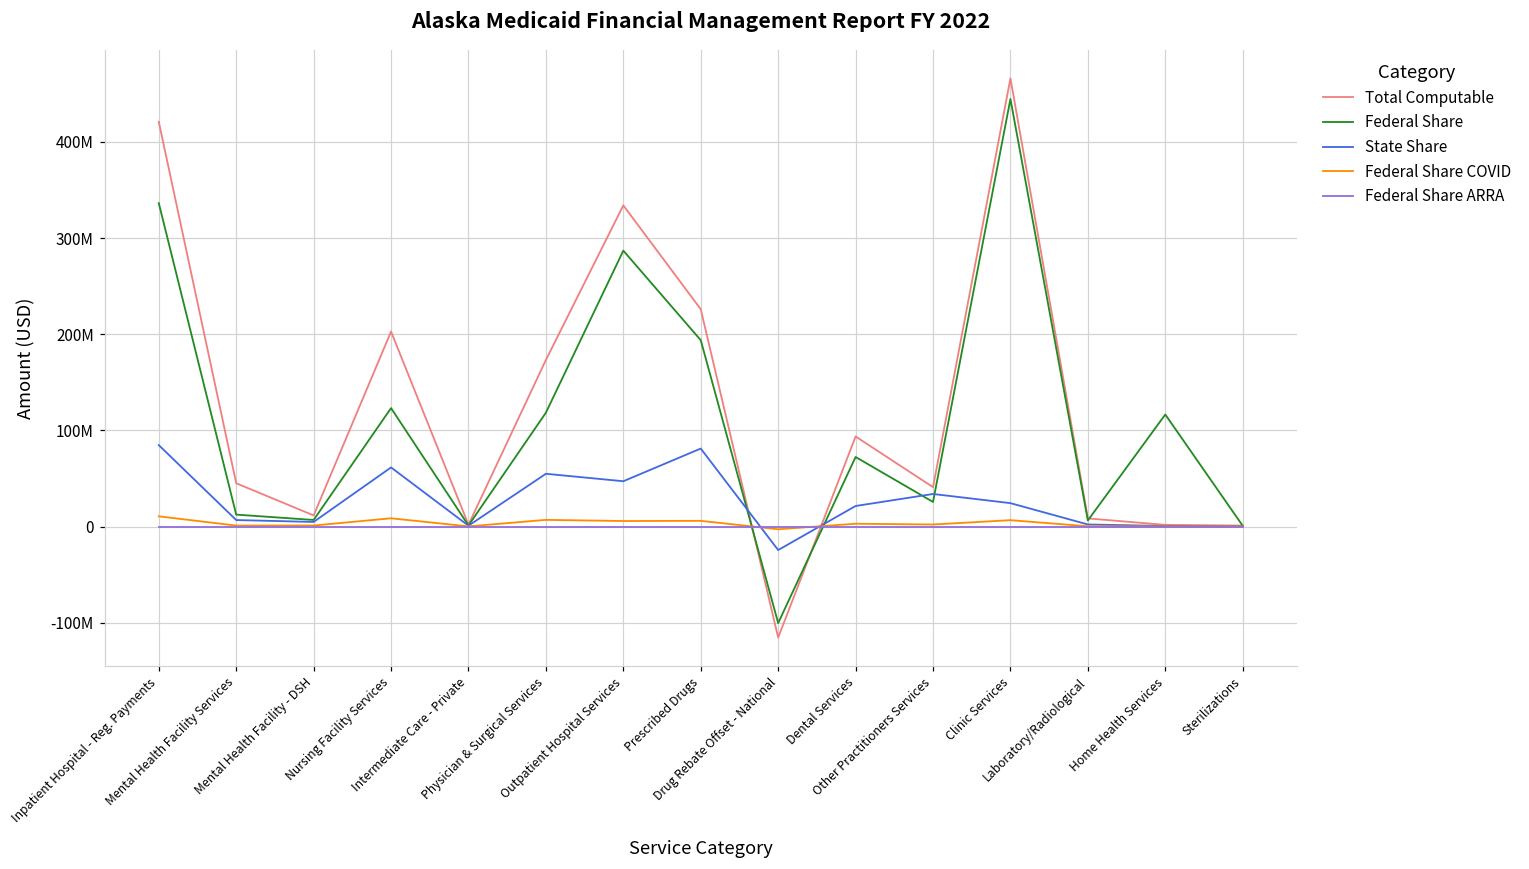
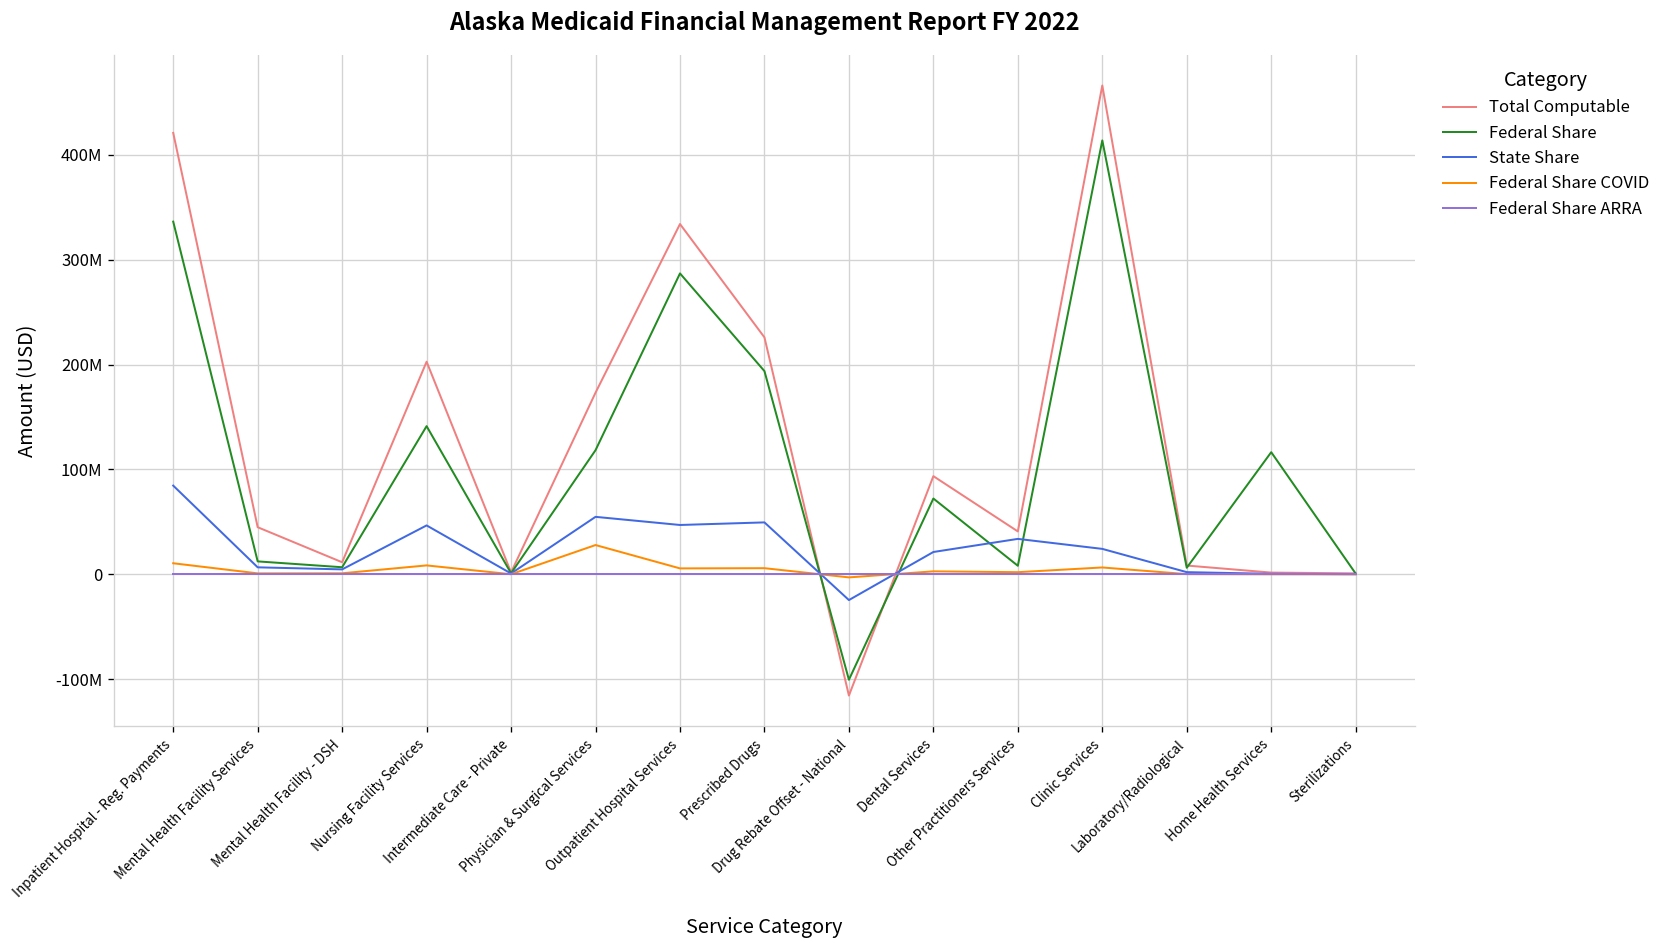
  {
    "Total Computable": {
      "Inpatient Hospital - Reg. Payments": 420000000,
      "Mental Health Facility Services": 40000000,
      "Mental Health Facility - DSH": 10000000,
      "Nursing Facility Services": 200000000,
      "Physician & Surgical Services": 170000000,
      "Outpatient Hospital Services": 330000000,
      "Prescribed Drugs": 230000000,
      "Drug Rebate Offset - National": -120000000,
      "Dental Services": 90000000,
      "Other Practitioners Services": 40000000,
      "Clinic Services": 470000000
    },
    "Federal Share": {
      "Inpatient Hospital - Reg. Payments": 340000000,
      "Mental Health Facility Services": 10000000,
-     "Nursing Facility Services": 120000000,
+     "Nursing Facility Services": 140000000,
      "Physician & Surgical Services": 120000000,
      "Outpatient Hospital Services": 290000000,
      "Prescribed Drugs": 190000000,
      "Drug Rebate Offset - National": -100000000,
      "Dental Services": 70000000,
-     "Other Practitioners Services": 30000000,
-     "Clinic Services": 440000000,
+     "Other Practitioners Services": 10000000,
+     "Clinic Services": 410000000,
      "Home Health Services": 120000000
    },
    "State Share": {
      "Inpatient Hospital - Reg. Payments": 80000000,
      "Mental Health Facility Services": 10000000,
-     "Nursing Facility Services": 60000000,
+     "Nursing Facility Services": 50000000,
      "Physician & Surgical Services": 50000000,
      "Outpatient Hospital Services": 50000000,
-     "Prescribed Drugs": 80000000,
+     "Prescribed Drugs": 50000000,
      "Drug Rebate Offset - National": -20000000,
      "Dental Services": 20000000,
      "Other Practitioners Services": 30000000,
      "Clinic Services": 20000000
    },
    "Federal Share COVID": {
      "Inpatient Hospital - Reg. Payments": 10000000,
      "Nursing Facility Services": 10000000,
-     "Physician & Surgical Services": 10000000,
+     "Physician & Surgical Services": 30000000,
      "Outpatient Hospital Services": 10000000,
      "Prescribed Drugs": 10000000,
      "Clinic Services": 10000000
    },
    "Federal Share ARRA": {
      "Inpatient Hospital - Reg. Payments": 0,
      "Nursing Facility Services": 0,
      "Physician & Surgical Services": 0,
      "Outpatient Hospital Services": 0,
      "Prescribed Drugs": 0,
      "Clinic Services": 0
    }
  }
